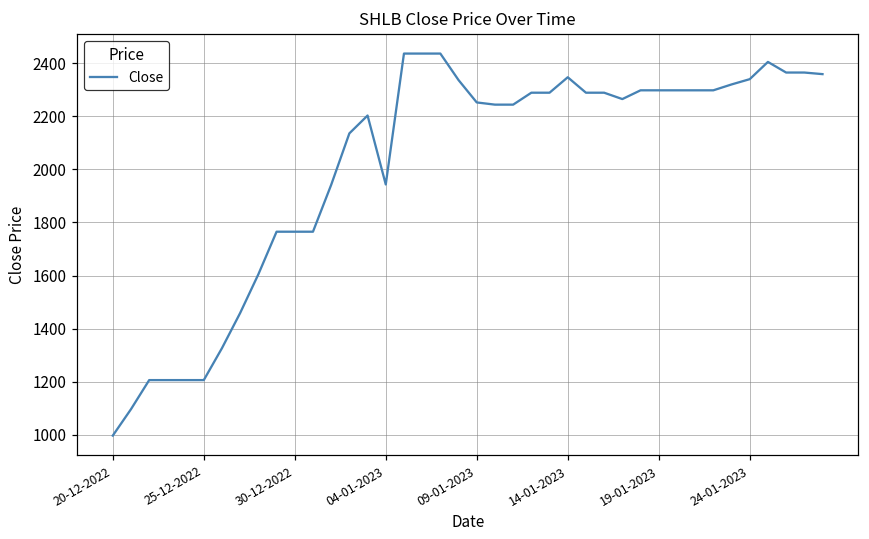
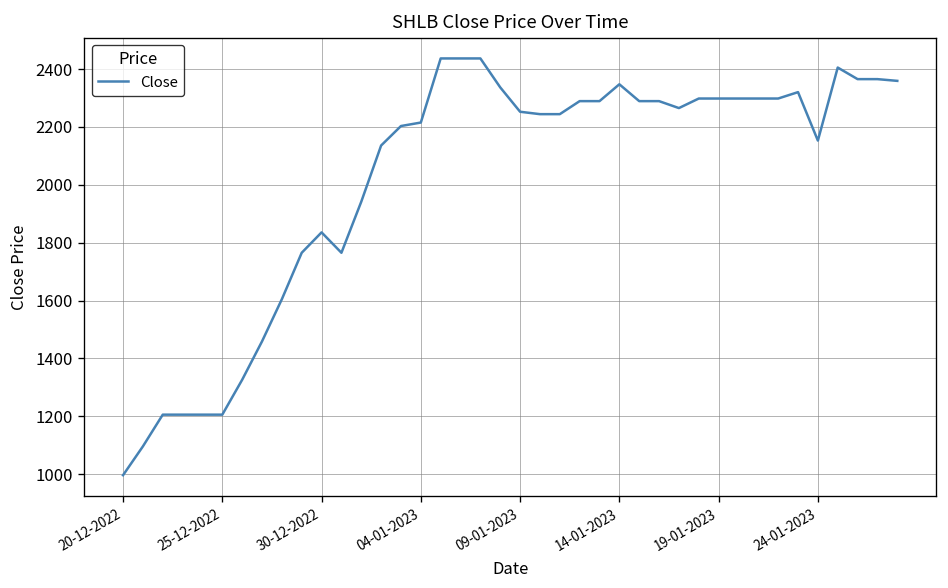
  {
    "20-12-2022": 1000,
    "25-12-2022": 1210,
-   "30-12-2022": 1770,
-   "04-01-2023": 1940,
+   "30-12-2022": 1840,
+   "04-01-2023": 2220,
    "09-01-2023": 2250,
    "14-01-2023": 2350,
    "19-01-2023": 2300,
-   "24-01-2023": 2340
+   "24-01-2023": 2150
  }
